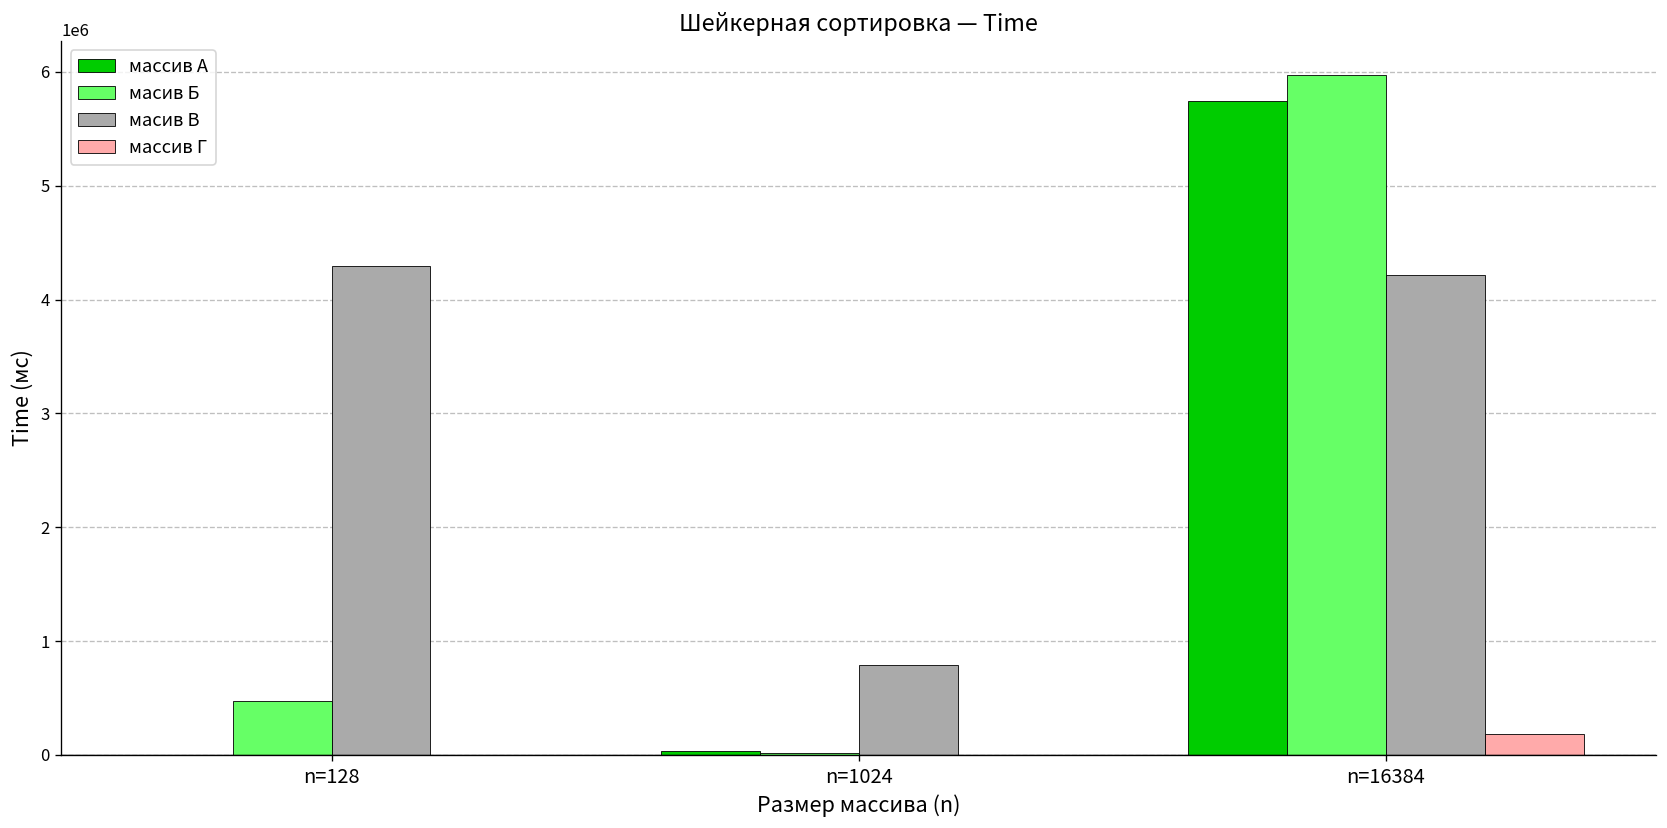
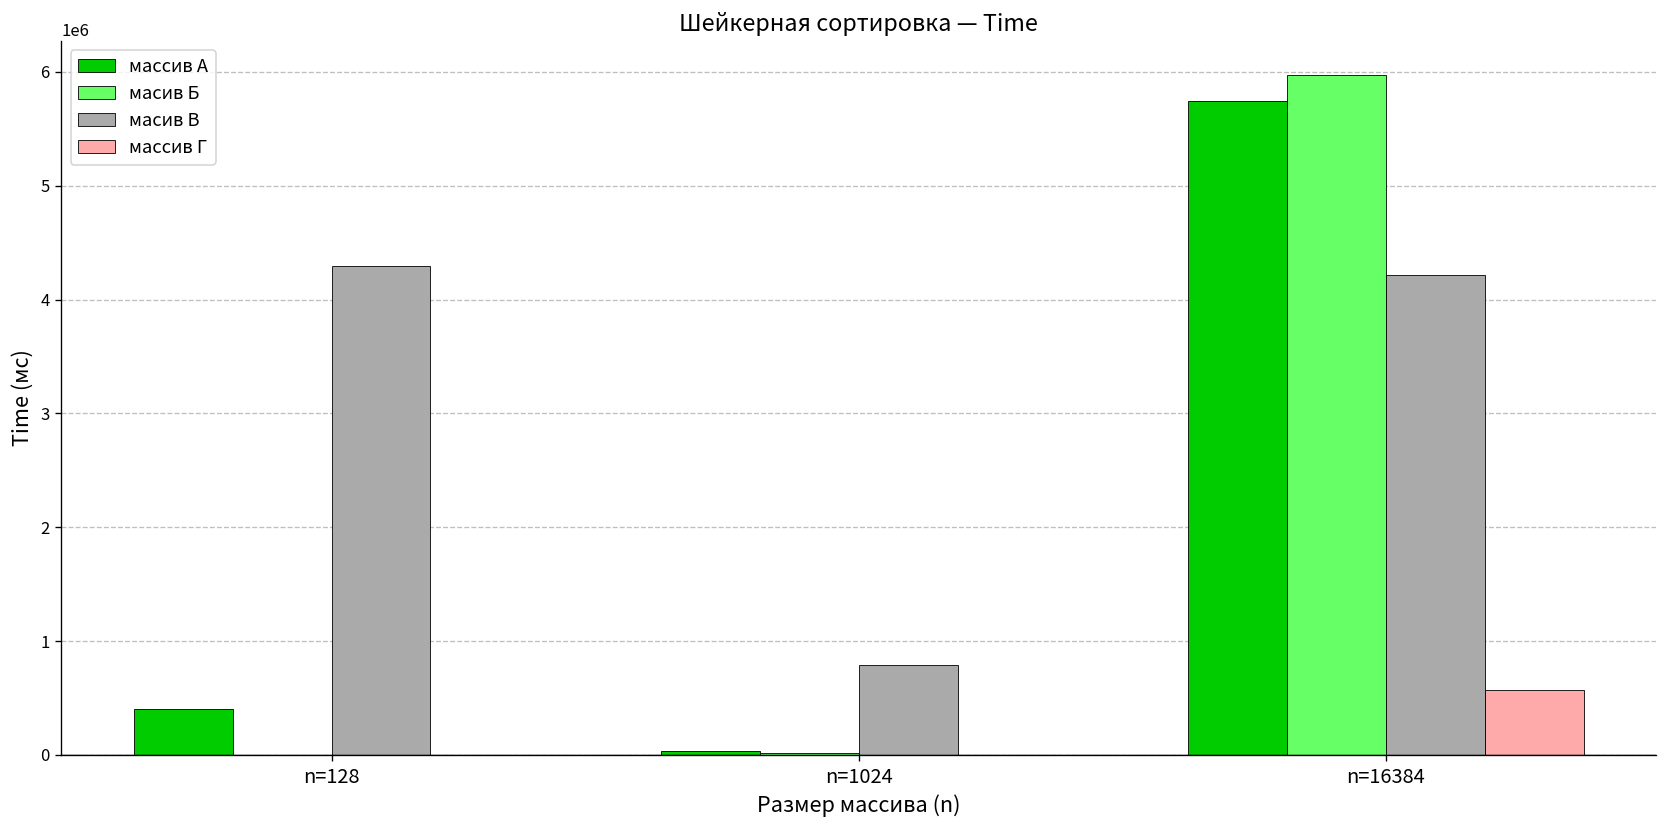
  {
    "массив А": {
-     "n=128": 0,
+     "n=128": 400000,
      "n=1024": 0,
      "n=16384": 5700000
    },
    "масив Б": {
-     "n=128": 500000,
+     "n=128": 0,
      "n=16384": 6000000
    },
    "масив В": {
      "n=128": 4300000,
      "n=1024": 800000,
      "n=16384": 4200000
    },
    "массив Г": {
-     "n=16384": 200000
+     "n=16384": 600000
    }
  }
